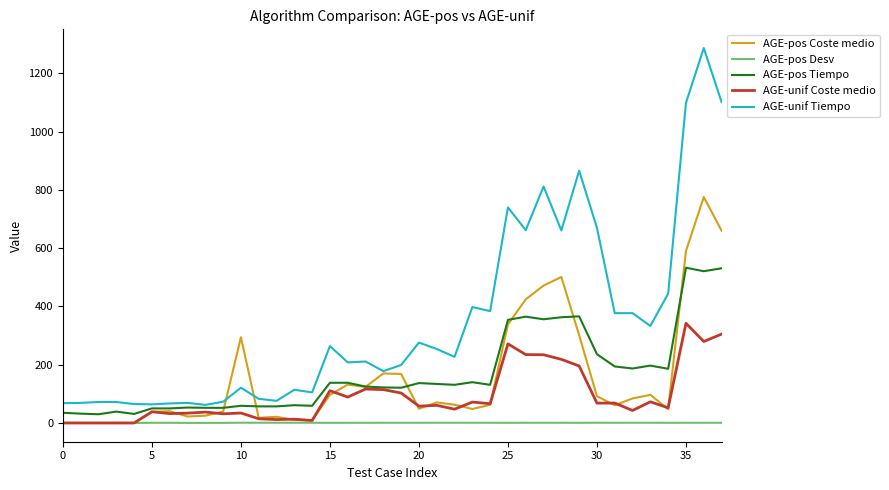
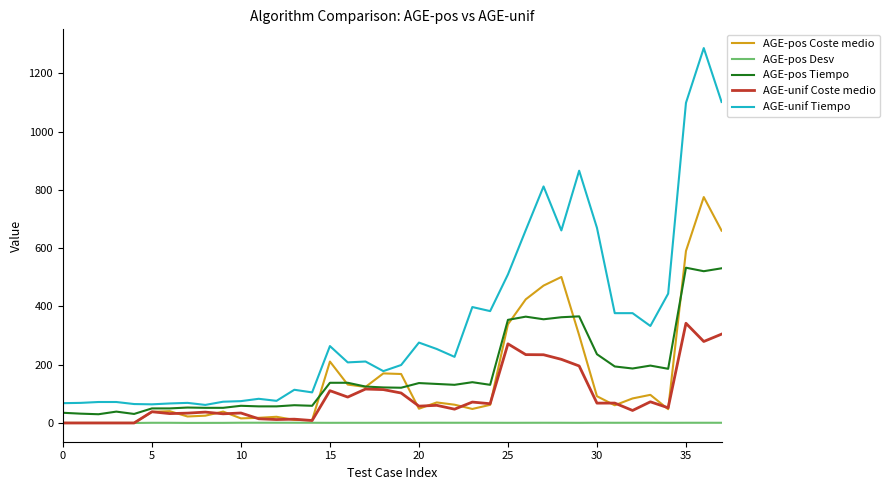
  {
    "AGE-pos Coste medio": {
-     "10": 290,
-     "15": 100,
+     "10": 20,
+     "15": 210,
      "20": 50,
      "25": 340,
      "30": 90,
      "35": 590
    },
    "AGE-pos Desv": {
      "5": 0,
      "10": 0,
      "15": 0,
      "20": 0,
      "25": 0,
      "30": 0,
      "35": 0
    },
    "AGE-pos Tiempo": {
      "0": 40,
      "5": 50,
      "10": 60,
      "15": 140,
      "20": 140,
      "25": 350,
      "30": 240,
      "35": 530
    },
    "AGE-unif Coste medio": {
      "10": 30,
      "15": 110,
      "20": 60,
      "25": 270,
      "30": 70,
      "35": 340
    },
    "AGE-unif Tiempo": {
      "0": 70,
      "5": 60,
-     "10": 120,
+     "10": 80,
      "15": 260,
      "20": 280,
-     "25": 740,
+     "25": 510,
      "30": 670,
      "35": 1100
    }
  }
